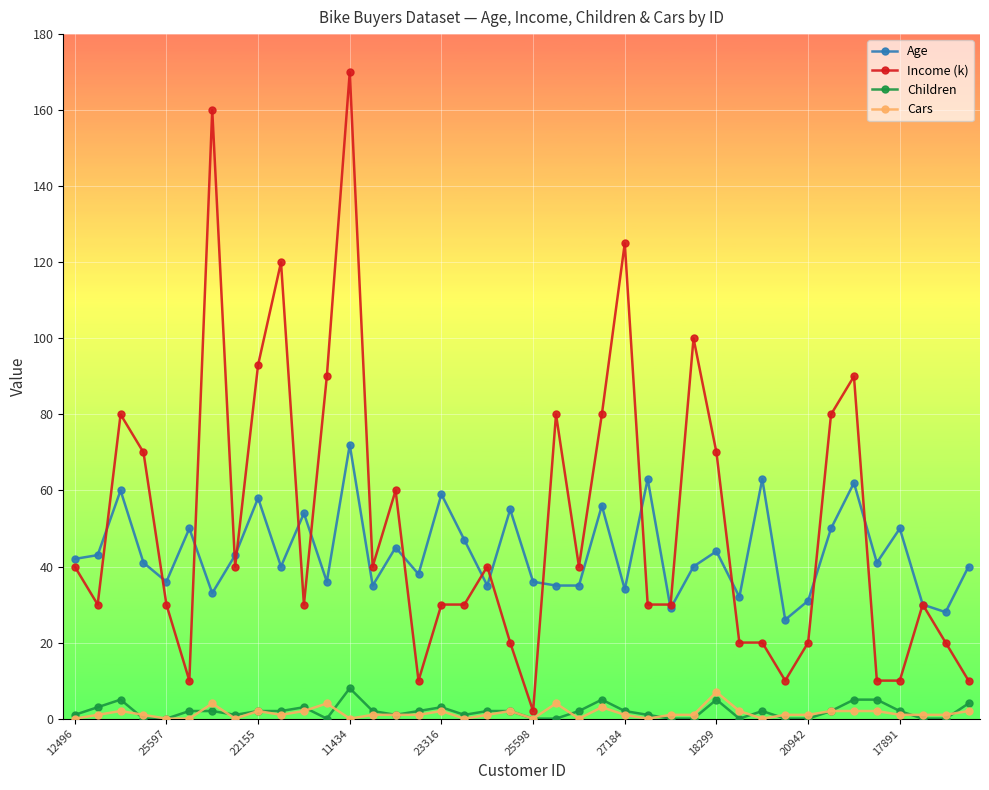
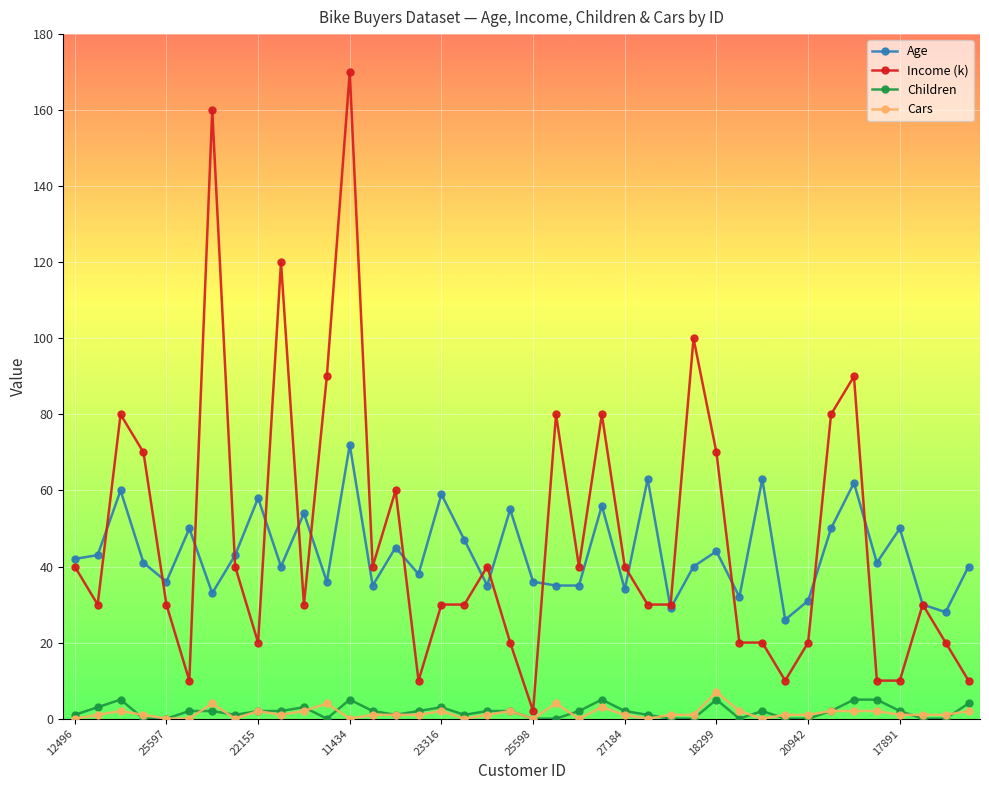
  {
    "Age": {
      "12496": 42,
      "25597": 36,
      "22155": 58,
      "11434": 72,
      "23316": 59,
      "25598": 36,
      "27184": 34,
      "18299": 44,
      "20942": 31,
      "17891": 50
    },
    "Income (k)": {
      "12496": 40,
      "25597": 30,
-     "22155": 93,
+     "22155": 20,
      "11434": 170,
      "23316": 30,
      "25598": 2,
-     "27184": 125,
+     "27184": 40,
      "18299": 70,
      "20942": 20,
      "17891": 10
    },
    "Children": {
      "12496": 1,
-     "11434": 8,
+     "11434": 5,
      "23316": 3,
      "27184": 2,
      "18299": 5,
      "20942": 0,
      "17891": 2
    },
    "Cars": {
      "12496": 0,
      "11434": 0,
      "23316": 2,
      "27184": 1,
      "18299": 7,
      "20942": 1,
      "17891": 1
    }
  }
